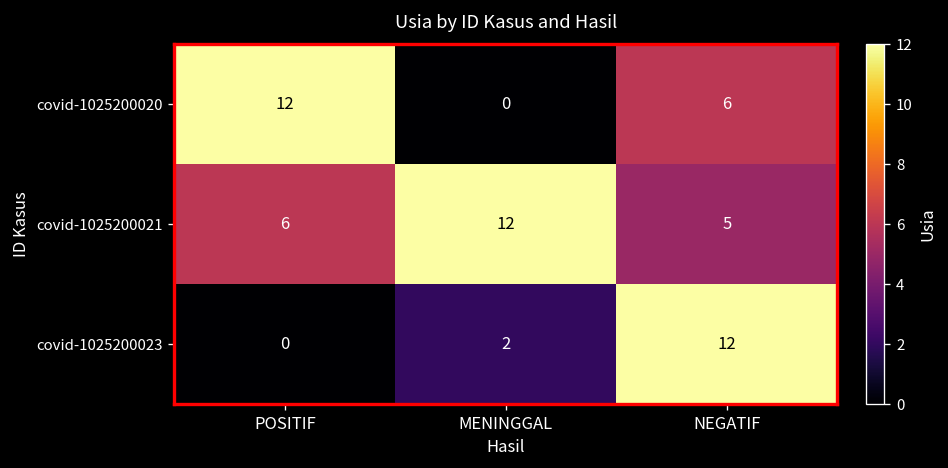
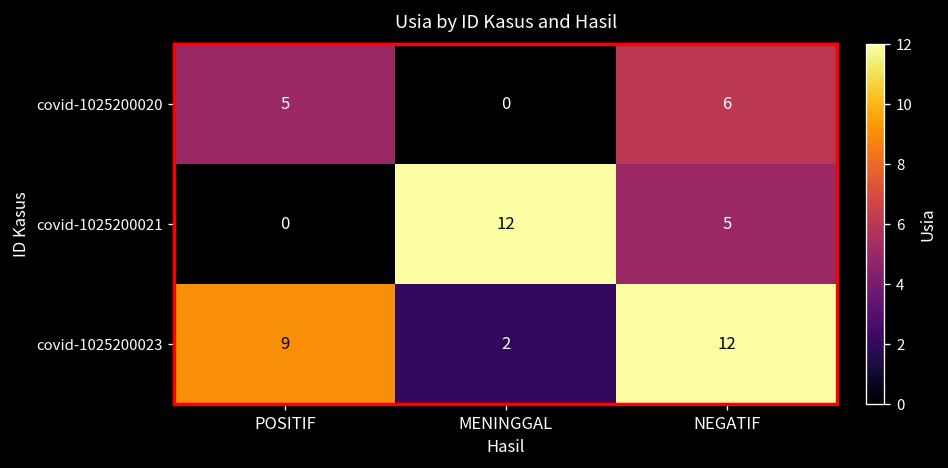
  {
    "covid-1025200020": {
-     "POSITIF": 12,
+     "POSITIF": 5,
      "MENINGGAL": 0,
      "NEGATIF": 6
    },
    "covid-1025200021": {
-     "POSITIF": 6,
+     "POSITIF": 0,
      "MENINGGAL": 12,
      "NEGATIF": 5
    },
    "covid-1025200023": {
-     "POSITIF": 0,
+     "POSITIF": 9,
      "MENINGGAL": 2,
      "NEGATIF": 12
    }
  }
